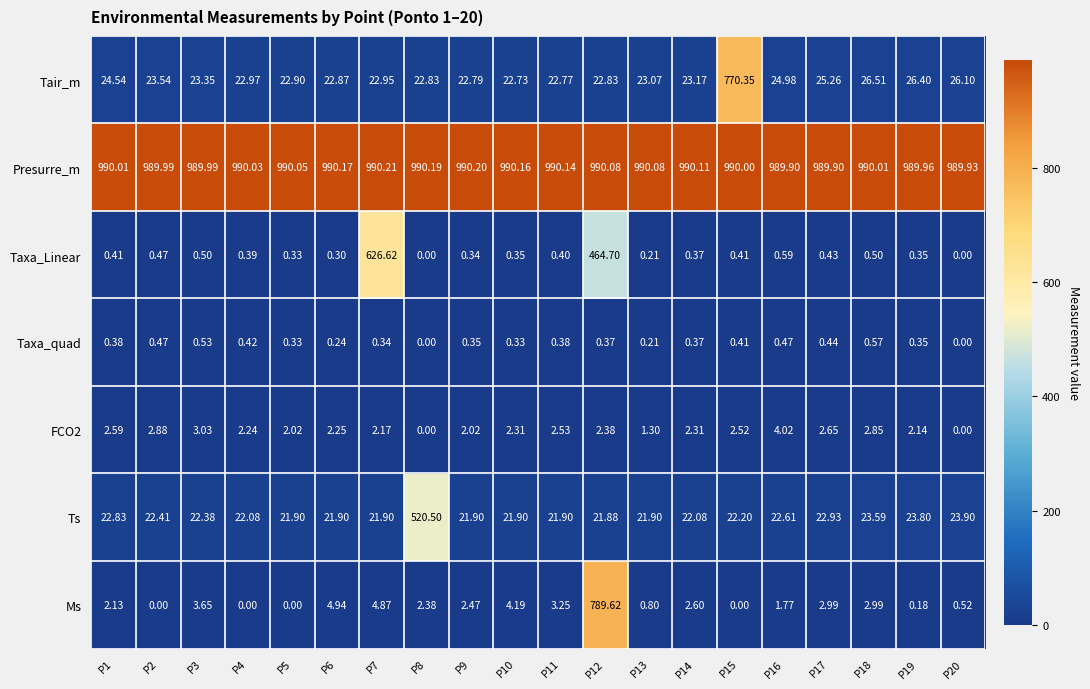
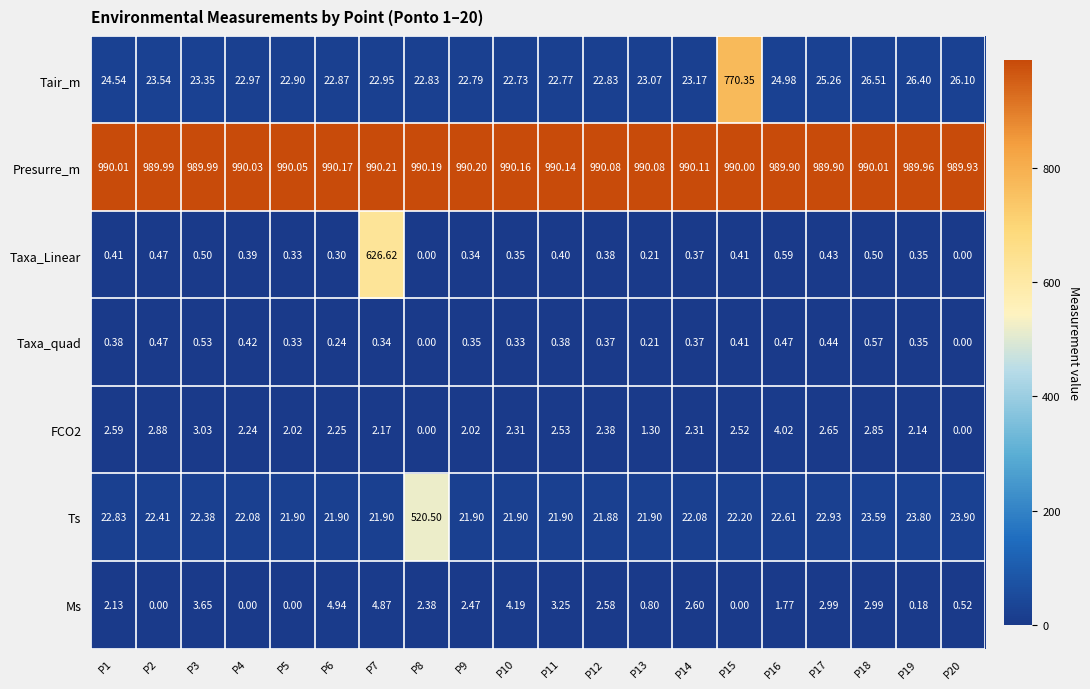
  {
    "Tair_m": {
      "P1": 24.54,
      "P2": 23.54,
      "P3": 23.35,
      "P4": 22.97,
      "P5": 22.90,
      "P6": 22.87,
      "P7": 22.95,
      "P8": 22.83,
      "P9": 22.79,
      "P10": 22.73,
      "P11": 22.77,
      "P12": 22.83,
      "P13": 23.07,
      "P14": 23.17,
      "P15": 770.35,
      "P16": 24.98,
      "P17": 25.26,
      "P18": 26.51,
      "P19": 26.40,
      "P20": 26.10
    },
    "Presurre_m": {
      "P1": 990.01,
      "P2": 989.99,
      "P3": 989.99,
      "P4": 990.03,
      "P5": 990.05,
      "P6": 990.17,
      "P7": 990.21,
      "P8": 990.19,
      "P9": 990.20,
      "P10": 990.16,
      "P11": 990.14,
      "P12": 990.08,
      "P13": 990.08,
      "P14": 990.11,
      "P15": 990.00,
      "P16": 989.90,
      "P17": 989.90,
      "P18": 990.01,
      "P19": 989.96,
      "P20": 989.93
    },
    "Taxa_Linear": {
      "P1": 0.41,
      "P2": 0.47,
      "P3": 0.50,
      "P4": 0.39,
      "P5": 0.33,
      "P6": 0.30,
      "P7": 626.62,
      "P8": 0.00,
      "P9": 0.34,
      "P10": 0.35,
      "P11": 0.40,
-     "P12": 464.70,
+     "P12": 0.38,
      "P13": 0.21,
      "P14": 0.37,
      "P15": 0.41,
      "P16": 0.59,
      "P17": 0.43,
      "P18": 0.50,
      "P19": 0.35,
      "P20": 0.00
    },
    "Taxa_quad": {
      "P1": 0.38,
      "P2": 0.47,
      "P3": 0.53,
      "P4": 0.42,
      "P5": 0.33,
      "P6": 0.24,
      "P7": 0.34,
      "P8": 0.00,
      "P9": 0.35,
      "P10": 0.33,
      "P11": 0.38,
      "P12": 0.37,
      "P13": 0.21,
      "P14": 0.37,
      "P15": 0.41,
      "P16": 0.47,
      "P17": 0.44,
      "P18": 0.57,
      "P19": 0.35,
      "P20": 0.00
    },
    "FCO2": {
      "P1": 2.59,
      "P2": 2.88,
      "P3": 3.03,
      "P4": 2.24,
      "P5": 2.02,
      "P6": 2.25,
      "P7": 2.17,
      "P8": 0.00,
      "P9": 2.02,
      "P10": 2.31,
      "P11": 2.53,
      "P12": 2.38,
      "P13": 1.30,
      "P14": 2.31,
      "P15": 2.52,
      "P16": 4.02,
      "P17": 2.65,
      "P18": 2.85,
      "P19": 2.14,
      "P20": 0.00
    },
    "Ts": {
      "P1": 22.83,
      "P2": 22.41,
      "P3": 22.38,
      "P4": 22.08,
      "P5": 21.90,
      "P6": 21.90,
      "P7": 21.90,
      "P8": 520.50,
      "P9": 21.90,
      "P10": 21.90,
      "P11": 21.90,
      "P12": 21.88,
      "P13": 21.90,
      "P14": 22.08,
      "P15": 22.20,
      "P16": 22.61,
      "P17": 22.93,
      "P18": 23.59,
      "P19": 23.80,
      "P20": 23.90
    },
    "Ms": {
      "P1": 2.13,
      "P2": 0.00,
      "P3": 3.65,
      "P4": 0.00,
      "P5": 0.00,
      "P6": 4.94,
      "P7": 4.87,
      "P8": 2.38,
      "P9": 2.47,
      "P10": 4.19,
      "P11": 3.25,
-     "P12": 789.62,
+     "P12": 2.58,
      "P13": 0.80,
      "P14": 2.60,
      "P15": 0.00,
      "P16": 1.77,
      "P17": 2.99,
      "P18": 2.99,
      "P19": 0.18,
      "P20": 0.52
    }
  }
